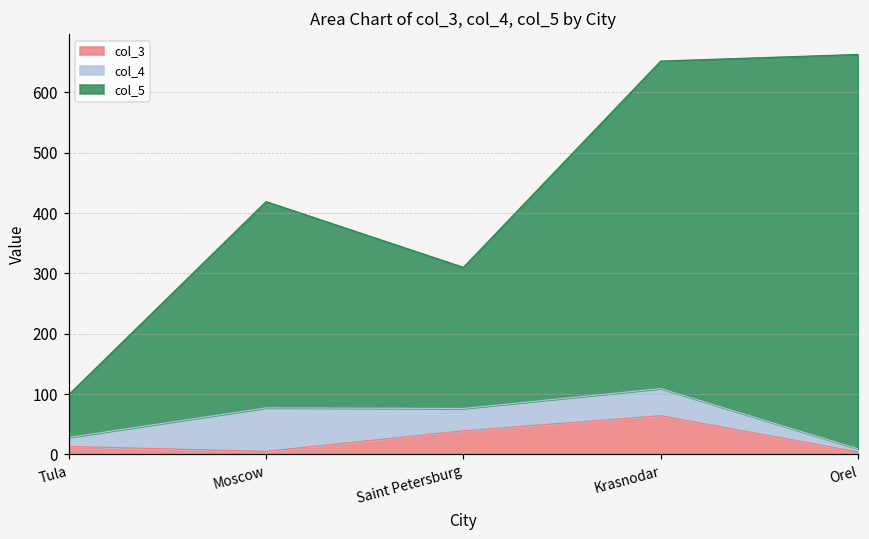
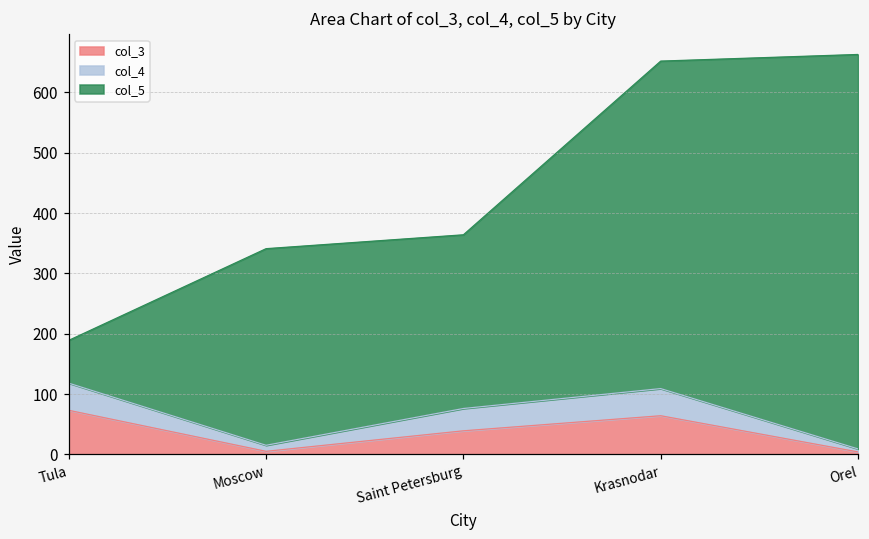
  {
    "col_3": {
-     "Tula": 10,
+     "Tula": 70,
      "Moscow": 10,
      "Saint Petersburg": 40,
      "Krasnodar": 60,
      "Orel": 0
    },
    "col_4": {
-     "Tula": 20,
-     "Moscow": 70,
+     "Tula": 50,
+     "Moscow": 10,
      "Saint Petersburg": 40,
      "Krasnodar": 50,
      "Orel": 10
    },
    "col_5": {
      "Tula": 70,
-     "Moscow": 340,
-     "Saint Petersburg": 230,
+     "Moscow": 330,
+     "Saint Petersburg": 290,
      "Krasnodar": 540,
      "Orel": 650
    }
  }
